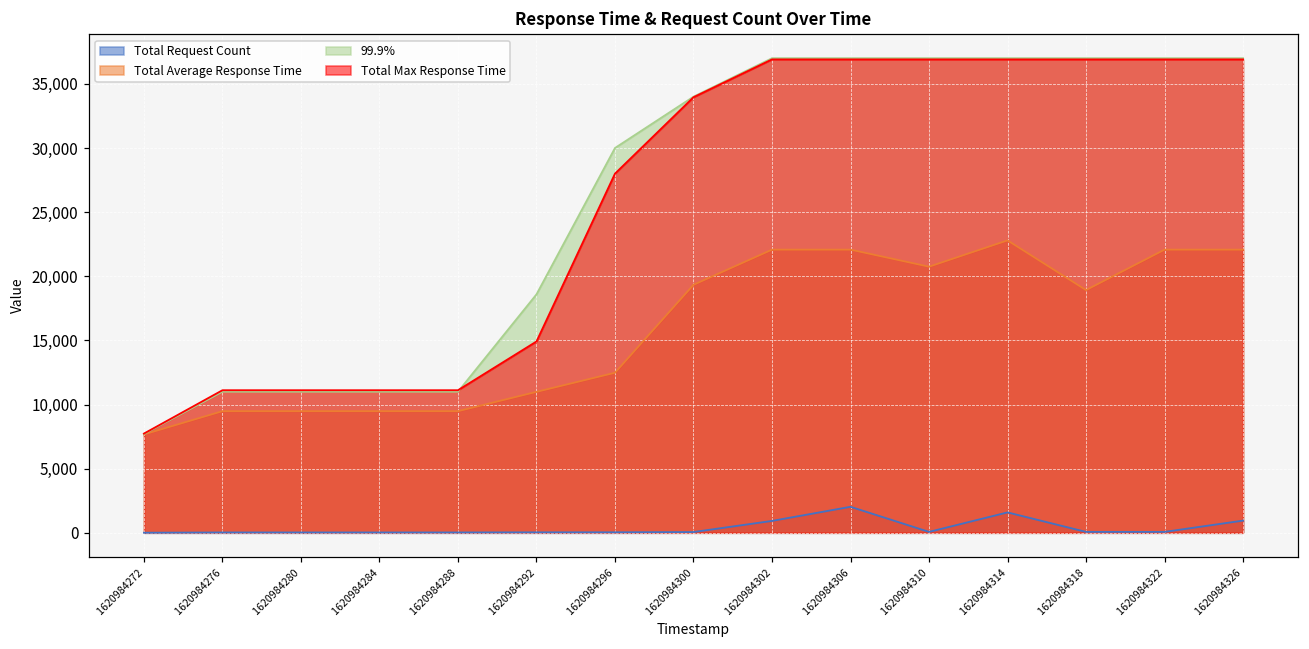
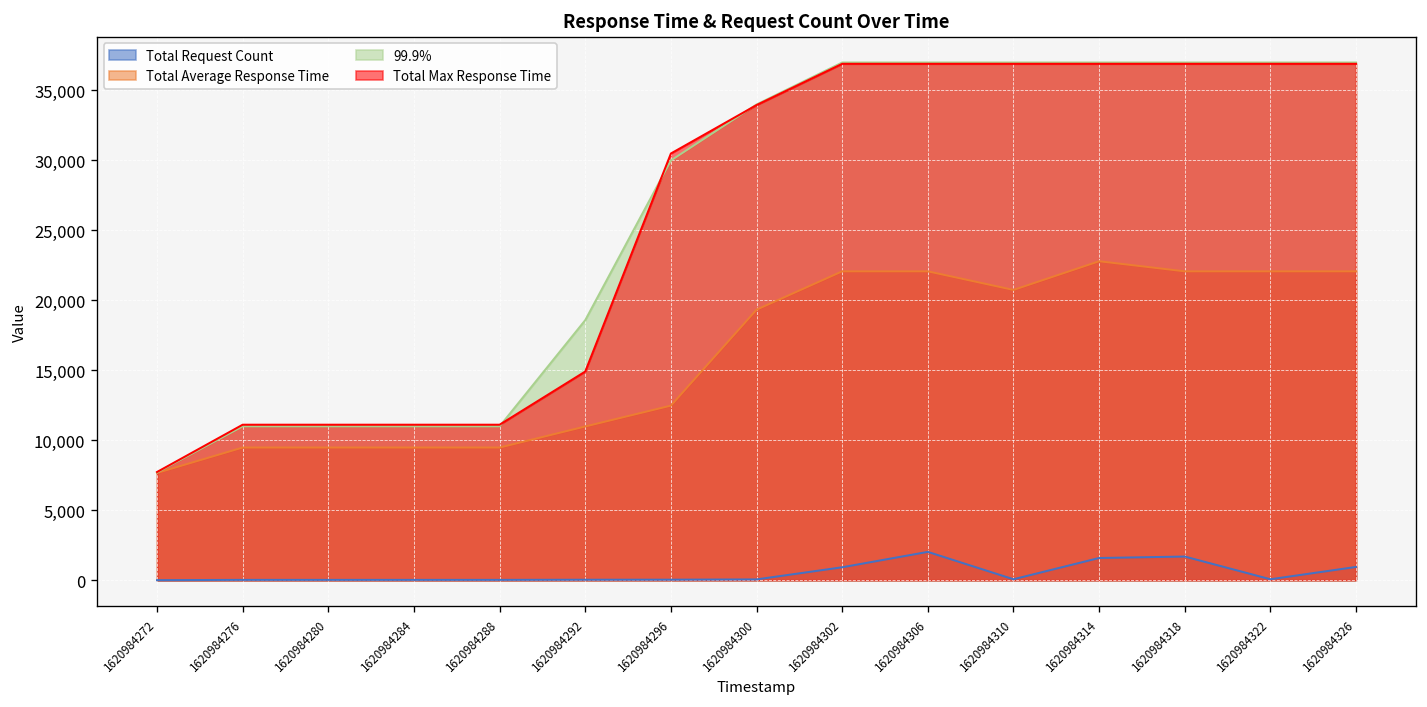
  {
    "Total Request Count": {
      "1620984272": "0",
      "1620984276": "0",
      "1620984280": "0",
      "1620984284": "0",
      "1620984288": "0",
      "1620984292": "0",
      "1620984296": "0",
      "1620984300": "100",
      "1620984302": "900",
      "1620984306": "2,000",
      "1620984310": "100",
      "1620984314": "1,600",
-     "1620984318": "100",
+     "1620984318": "1,700",
      "1620984322": "100",
      "1620984326": "1,000"
    },
    "Total Average Response Time": {
      "1620984276": "9,500",
      "1620984280": "9,500",
      "1620984284": "9,500",
      "1620984288": "9,500",
      "1620984292": "11,000",
      "1620984296": "12,500",
      "1620984300": "19,300",
      "1620984302": "22,100",
      "1620984306": "22,100",
      "1620984310": "20,700",
      "1620984314": "22,800",
-     "1620984318": "18,900",
+     "1620984318": "22,100",
      "1620984322": "22,100",
      "1620984326": "22,100"
    },
    "99.9%": {
      "1620984292": "18,600",
      "1620984296": "30,000"
    },
    "Total Max Response Time": {
      "1620984292": "14,900",
-     "1620984296": "28,000"
+     "1620984296": "30,500"
    }
  }
